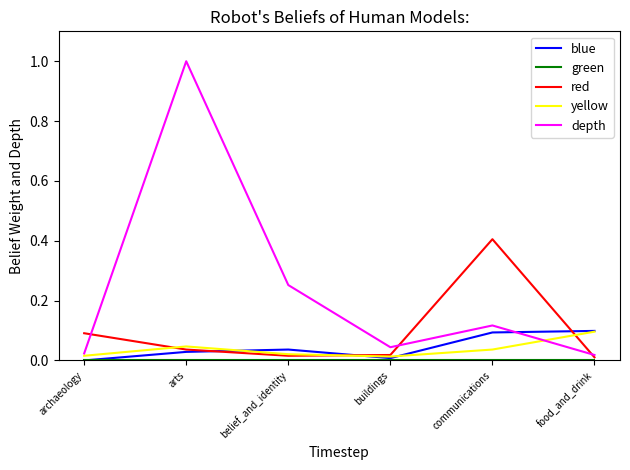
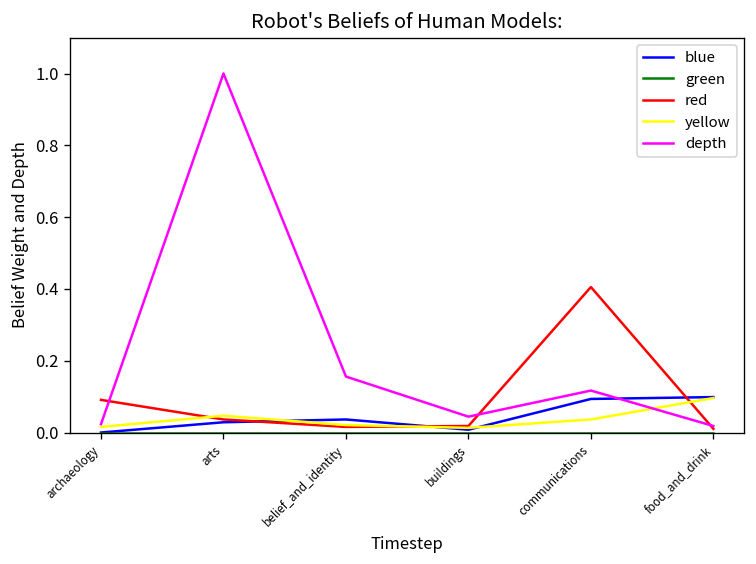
  {
    "blue": {
      "belief_and_identity": 0.04,
      "communications": 0.09
    },
    "green": {
      "arts": 0.00,
      "belief_and_identity": 0.00,
      "communications": 0.00,
      "food_and_drink": 0.00
    },
    "red": {
      "archaeology": 0.09,
      "communications": 0.41
    },
    "yellow": {
      "arts": 0.05,
      "communications": 0.04
    },
    "depth": {
      "arts": 1.00,
-     "belief_and_identity": 0.25,
+     "belief_and_identity": 0.16,
      "buildings": 0.04,
      "communications": 0.12
    }
  }
